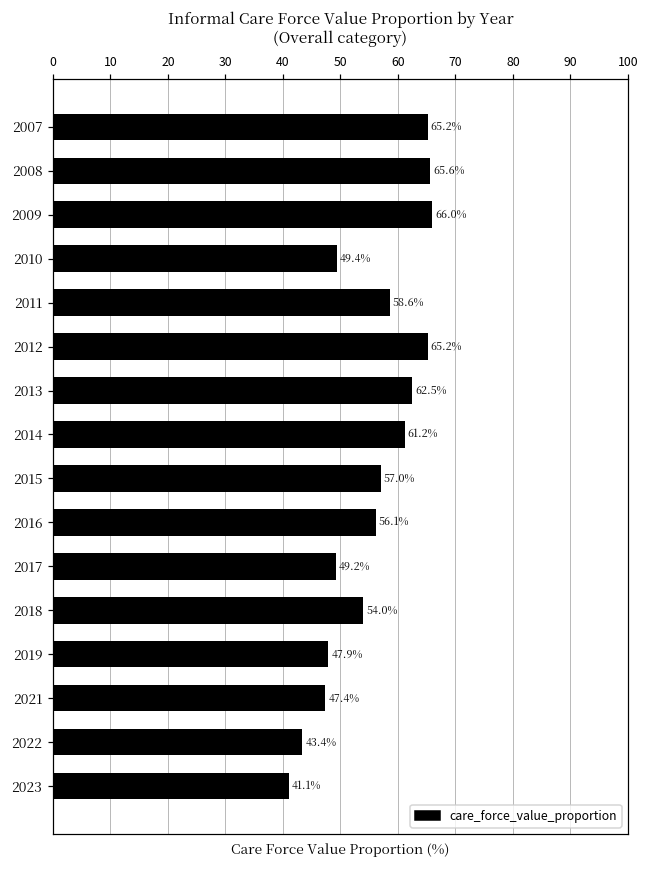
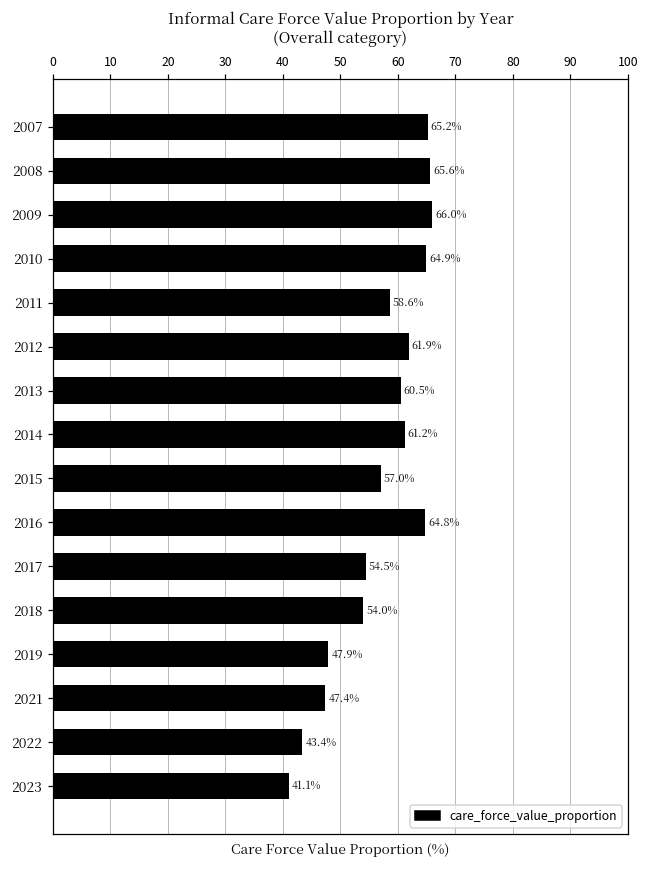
  {
    "2007": "65.2%",
    "2008": "65.6%",
    "2009": "66.0%",
-   "2010": "49.4%",
+   "2010": "64.9%",
    "2011": "58.6%",
-   "2012": "65.2%",
-   "2013": "62.5%",
+   "2012": "61.9%",
+   "2013": "60.5%",
    "2014": "61.2%",
    "2015": "57.0%",
-   "2016": "56.1%",
-   "2017": "49.2%",
+   "2016": "64.8%",
+   "2017": "54.5%",
    "2018": "54.0%",
    "2019": "47.9%",
    "2021": "47.4%",
    "2022": "43.4%",
    "2023": "41.1%"
  }
